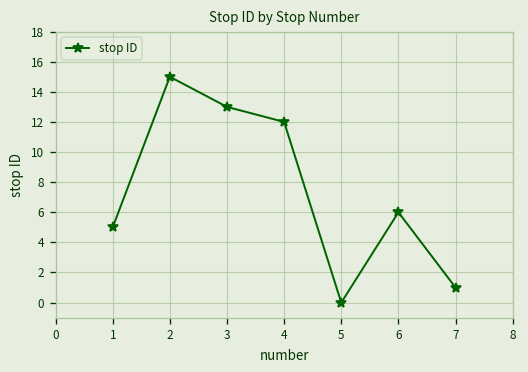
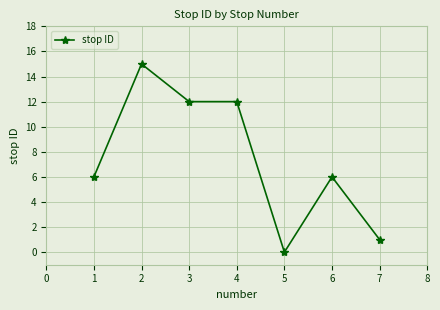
  {
-   "1": 5,
+   "1": 6,
    "2": 15,
-   "3": 13,
+   "3": 12,
    "4": 12,
    "5": 0,
    "6": 6,
    "7": 1
  }
